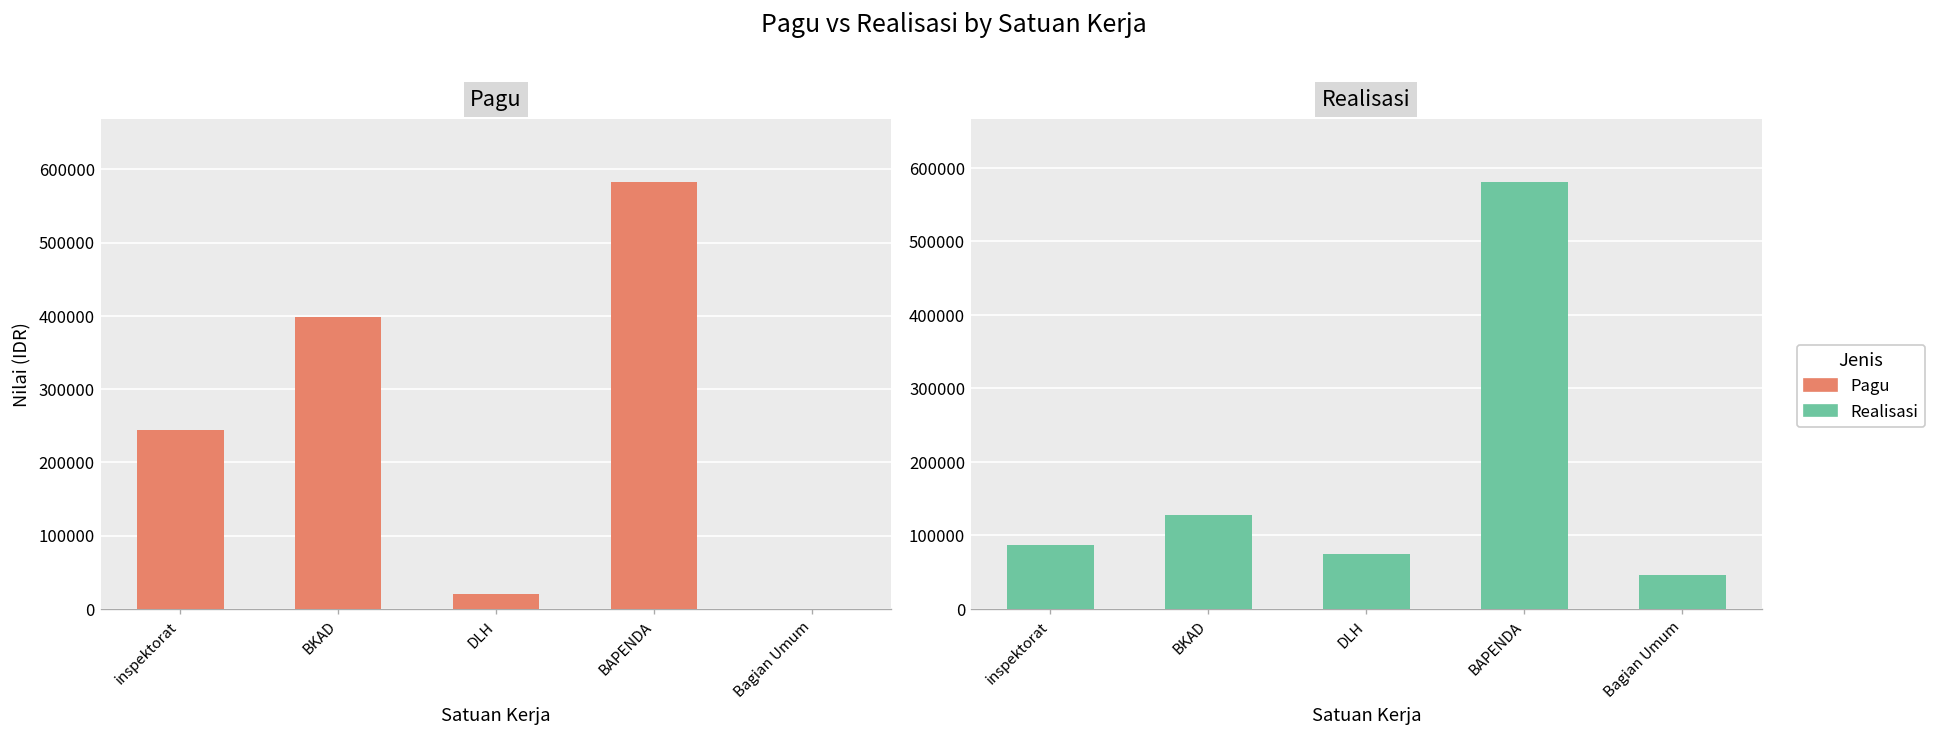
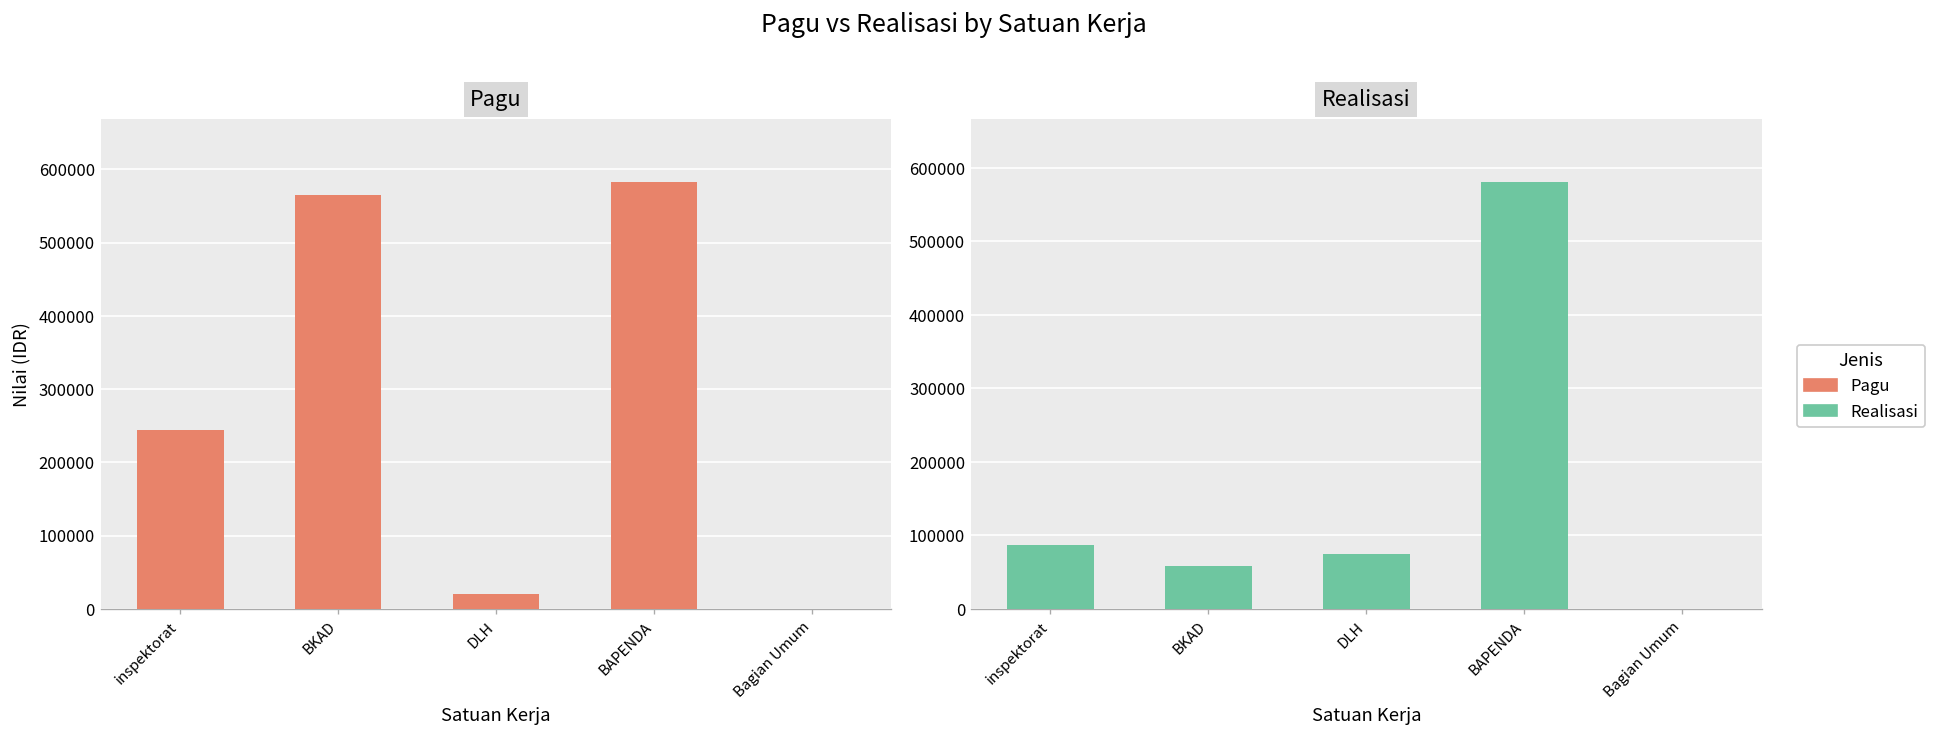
  {
    "Pagu": {
      "inspektorat": 240000,
-     "BKAD": 400000,
+     "BKAD": 570000,
      "DLH": 20000,
      "BAPENDA": 580000
    },
    "Realisasi": {
      "inspektorat": 90000,
-     "BKAD": 130000,
+     "BKAD": 60000,
      "DLH": 70000,
      "BAPENDA": 580000,
-     "Bagian Umum": 50000
+     "Bagian Umum": 0
    }
  }
